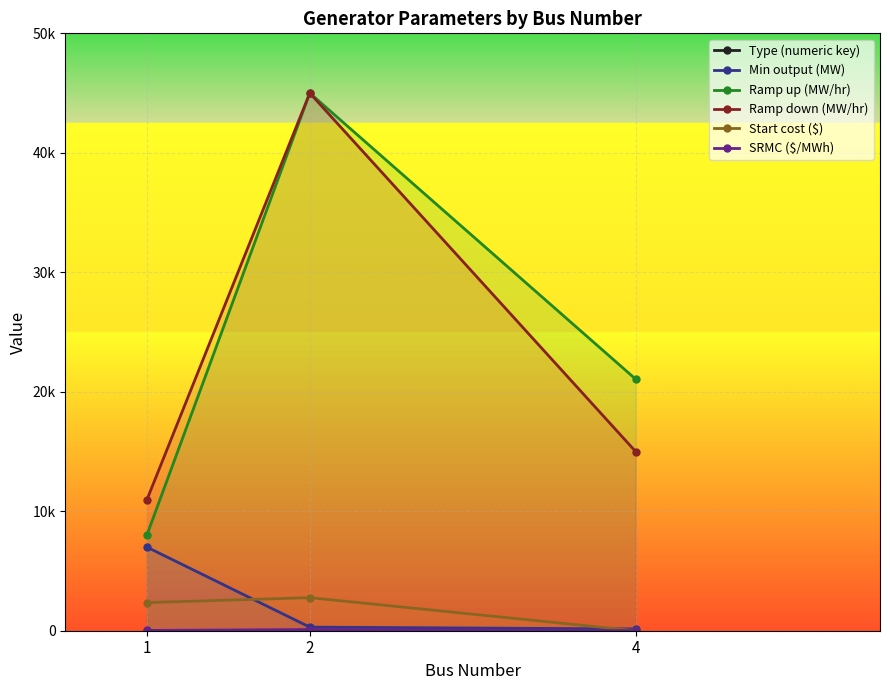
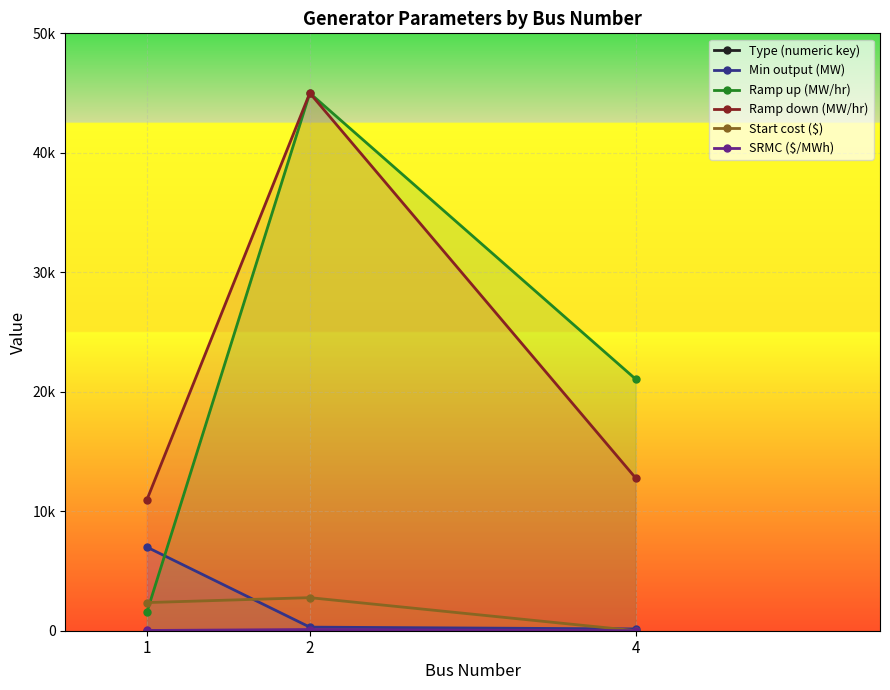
  {
    "Ramp up (MW/hr)": {
-     "1": 8000,
+     "1": 1500,
      "4": 21100
    },
    "Ramp down (MW/hr)": {
      "1": 11000,
-     "4": 15000
+     "4": 12800
    },
    "Start cost ($)": {
      "1": 2400,
      "2": 2800
    }
  }
